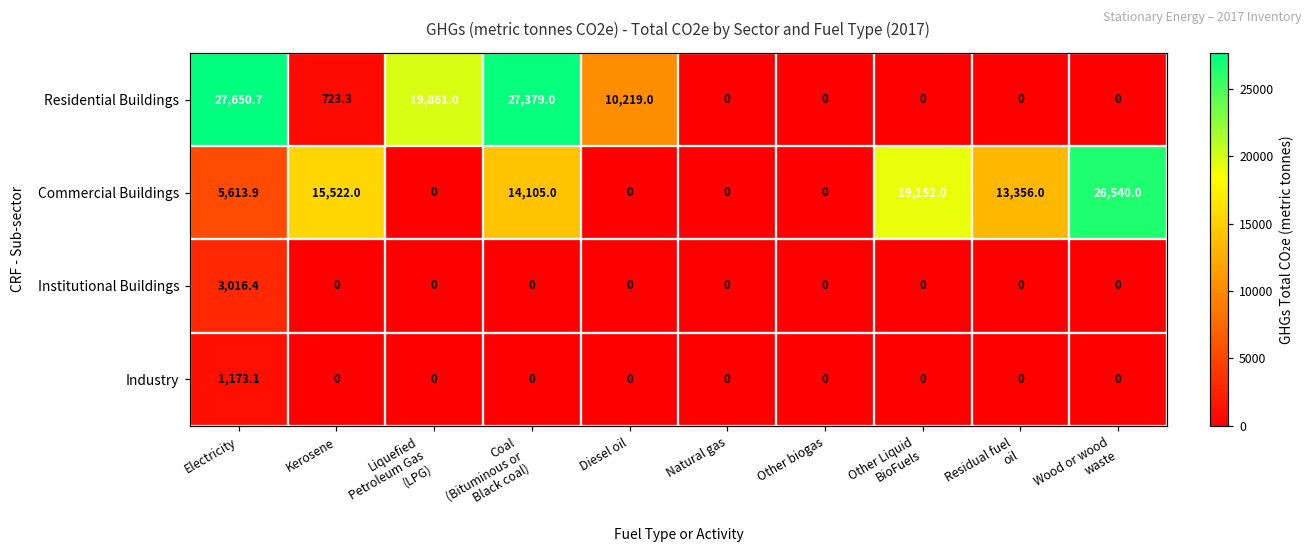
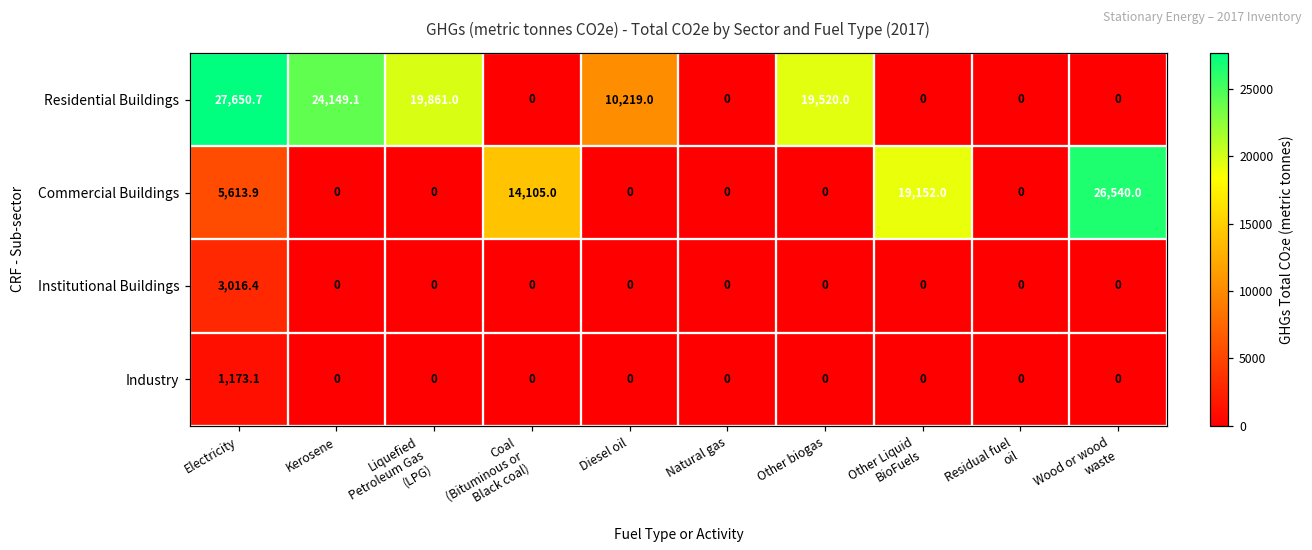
  {
    "Residential Buildings": {
      "Electricity": "27,650.7",
-     "Kerosene": "723.3",
+     "Kerosene": "24,149.1",
      "Liquefied Petroleum Gas (LPG)": "19,861.0",
-     "Coal (Bituminous or Black coal)": "27,379.0",
+     "Coal (Bituminous or Black coal)": "0",
      "Diesel oil": "10,219.0",
      "Natural gas": "0",
-     "Other biogas": "0",
+     "Other biogas": "19,520.0",
      "Other Liquid BioFuels": "0",
      "Residual fuel oil": "0",
      "Wood or wood waste": "0"
    },
    "Commercial Buildings": {
      "Electricity": "5,613.9",
-     "Kerosene": "15,522.0",
+     "Kerosene": "0",
      "Liquefied Petroleum Gas (LPG)": "0",
      "Coal (Bituminous or Black coal)": "14,105.0",
      "Diesel oil": "0",
      "Natural gas": "0",
      "Other biogas": "0",
      "Other Liquid BioFuels": "19,152.0",
-     "Residual fuel oil": "13,356.0",
+     "Residual fuel oil": "0",
      "Wood or wood waste": "26,540.0"
    },
    "Institutional Buildings": {
      "Electricity": "3,016.4",
      "Kerosene": "0",
      "Liquefied Petroleum Gas (LPG)": "0",
      "Coal (Bituminous or Black coal)": "0",
      "Diesel oil": "0",
      "Natural gas": "0",
      "Other biogas": "0",
      "Other Liquid BioFuels": "0",
      "Residual fuel oil": "0",
      "Wood or wood waste": "0"
    },
    "Industry": {
      "Electricity": "1,173.1",
      "Kerosene": "0",
      "Liquefied Petroleum Gas (LPG)": "0",
      "Coal (Bituminous or Black coal)": "0",
      "Diesel oil": "0",
      "Natural gas": "0",
      "Other biogas": "0",
      "Other Liquid BioFuels": "0",
      "Residual fuel oil": "0",
      "Wood or wood waste": "0"
    }
  }
